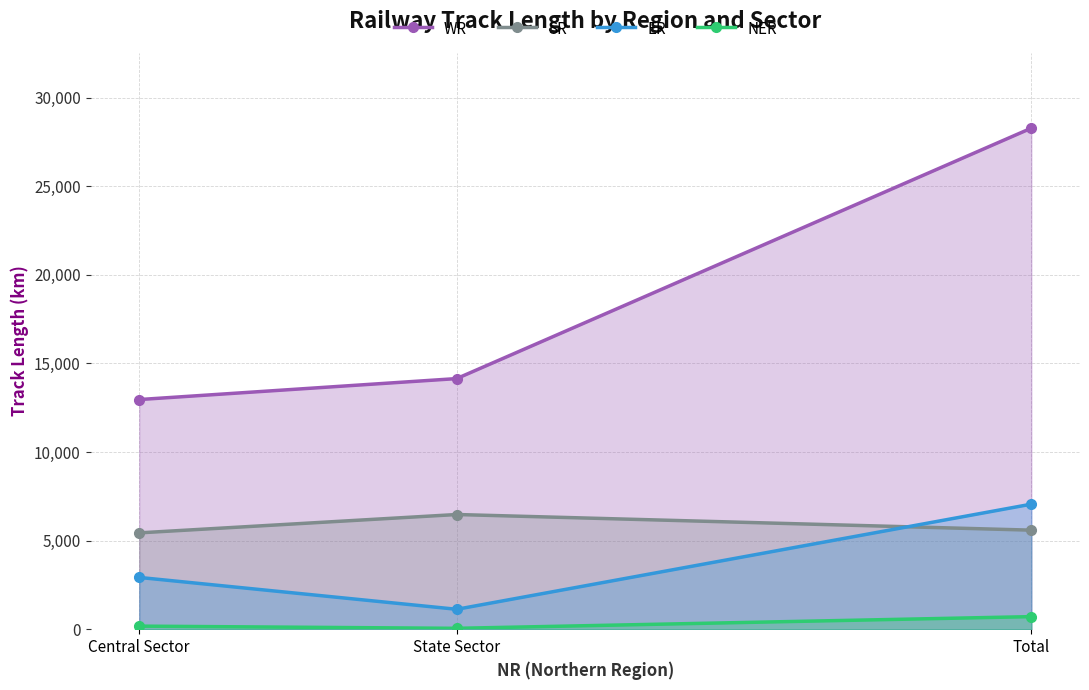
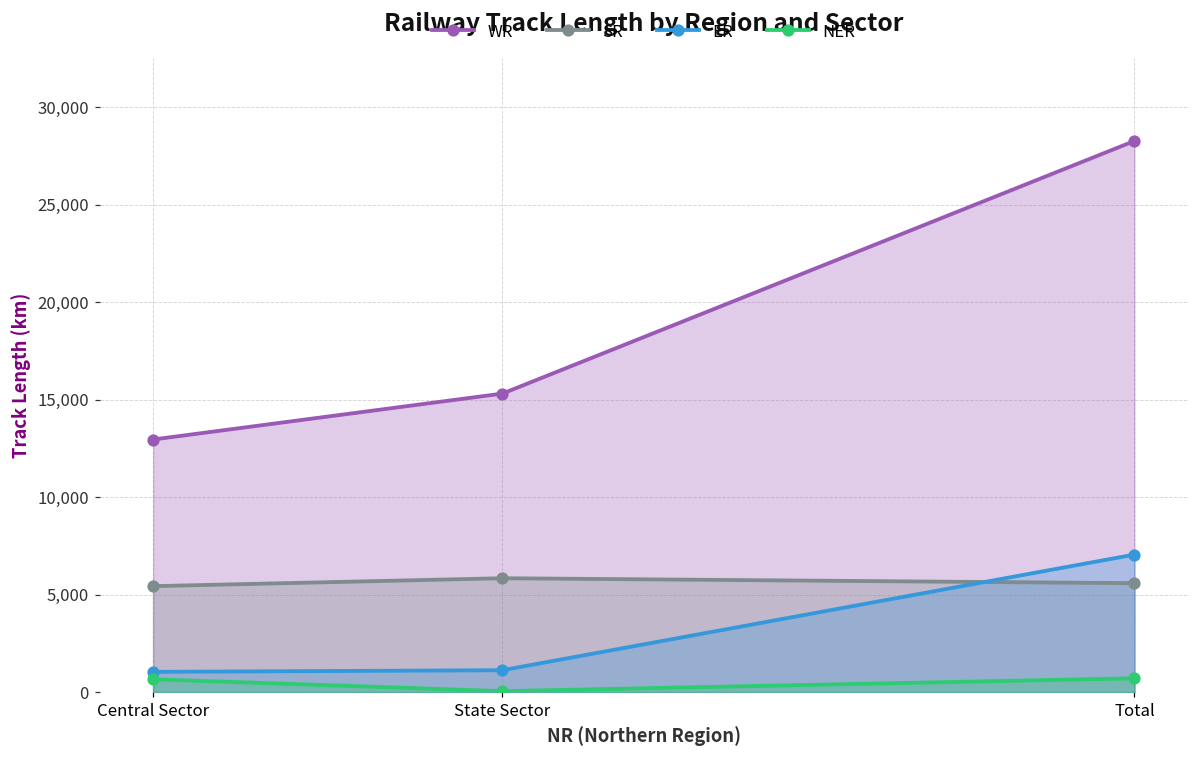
  {
    "WR": {
      "Central Sector": "13,000",
-     "State Sector": "14,100",
+     "State Sector": "15,300",
      "Total": "28,300"
    },
    "SR": {
      "Central Sector": "5,400",
-     "State Sector": "6,500",
+     "State Sector": "5,800",
      "Total": "5,600"
    },
    "ER": {
-     "Central Sector": "2,900",
+     "Central Sector": "1,000",
      "State Sector": "1,100",
      "Total": "7,100"
    },
    "NER": {
-     "Central Sector": "200",
+     "Central Sector": "700",
      "State Sector": "100",
      "Total": "700"
    }
  }
